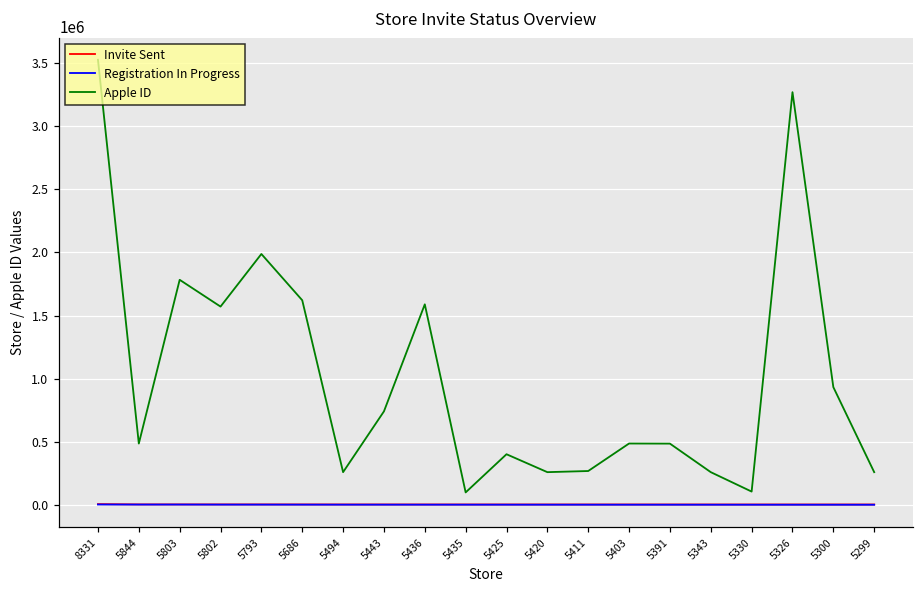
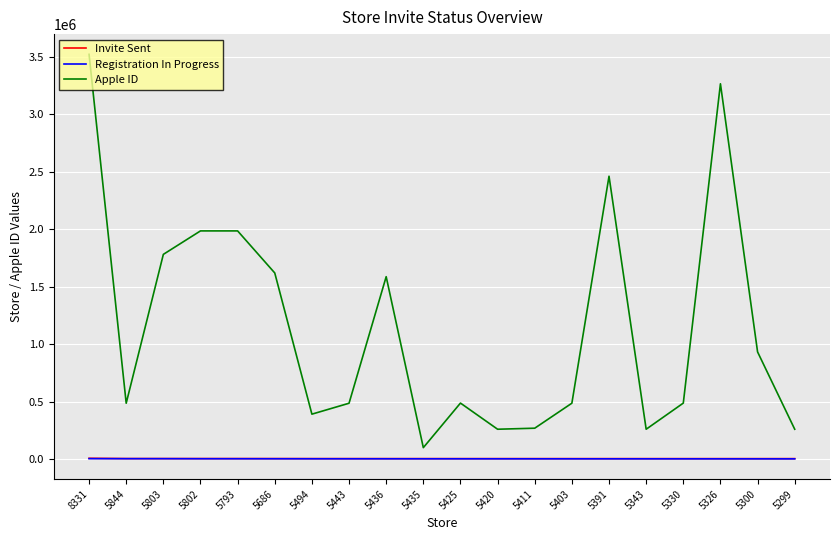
  {
    "Apple ID": {
      "5844": 490000,
      "5803": 1780000,
-     "5802": 1570000,
+     "5802": 1990000,
      "5793": 1990000,
      "5686": 1620000,
-     "5494": 260000,
-     "5443": 740000,
+     "5494": 390000,
+     "5443": 490000,
      "5436": 1590000,
      "5435": 100000,
-     "5425": 400000,
+     "5425": 490000,
      "5420": 260000,
      "5411": 270000,
      "5403": 490000,
-     "5391": 490000,
+     "5391": 2460000,
      "5343": 260000,
-     "5330": 110000,
+     "5330": 490000,
      "5326": 3270000,
      "5300": 930000,
      "5299": 260000
    }
  }
